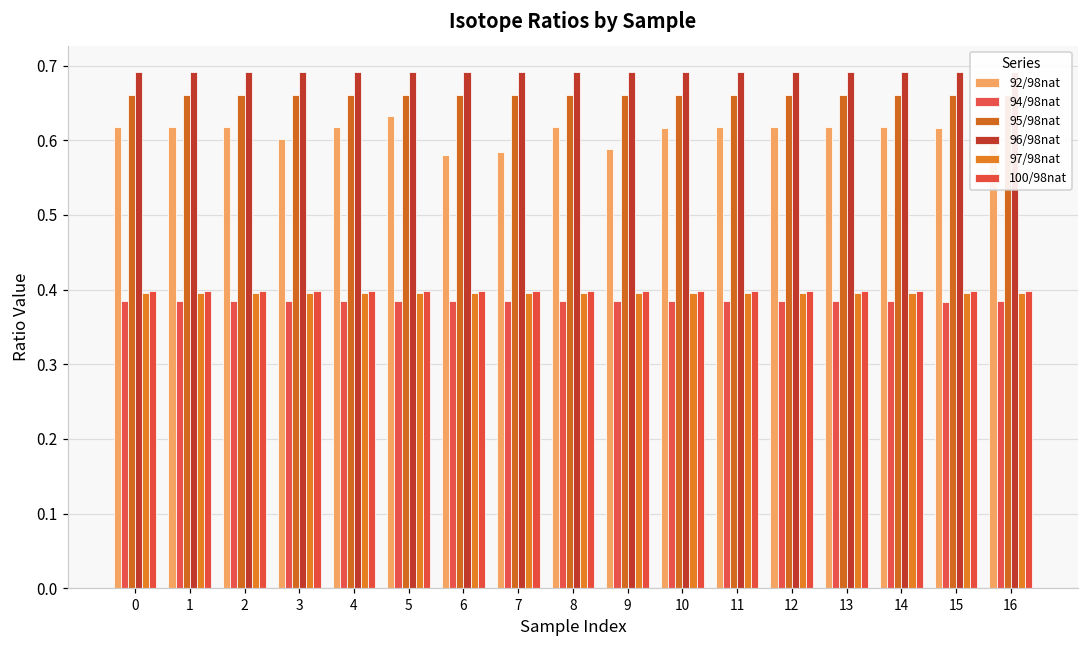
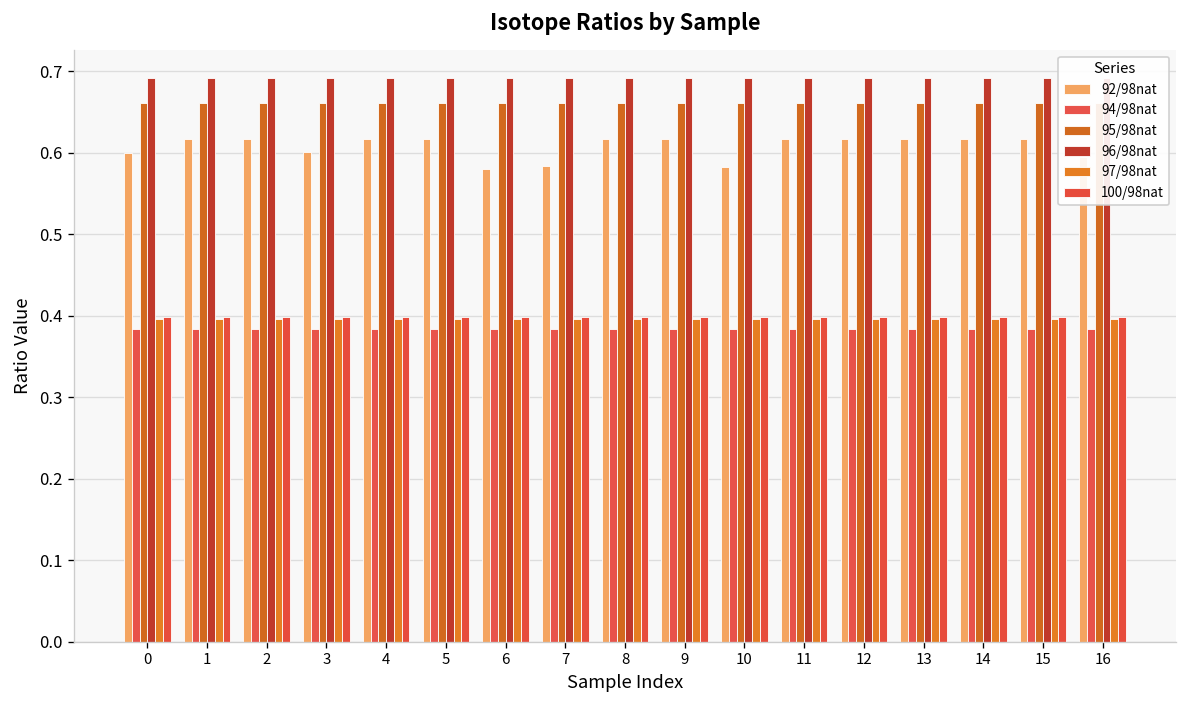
  {
    "92/98nat": {
-     "0": 0.62,
+     "0": 0.60,
      "1": 0.62,
      "2": 0.62,
      "3": 0.60,
      "4": 0.62,
-     "5": 0.63,
+     "5": 0.62,
      "6": 0.58,
      "7": 0.58,
      "8": 0.62,
-     "9": 0.59,
-     "10": 0.62,
+     "9": 0.62,
+     "10": 0.58,
      "11": 0.62,
      "12": 0.62,
      "13": 0.62,
      "14": 0.62,
      "15": 0.62
    }
  }
